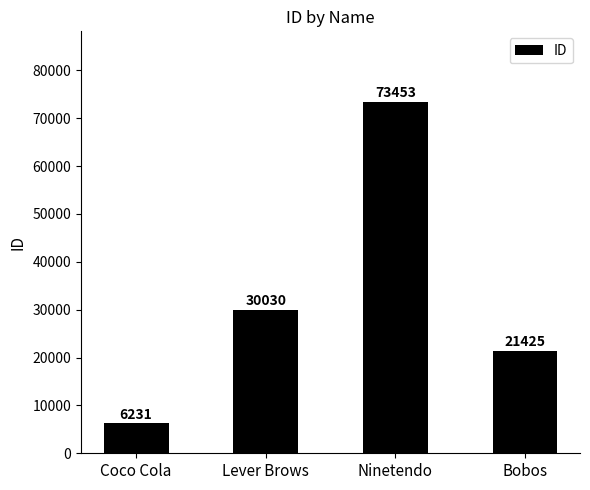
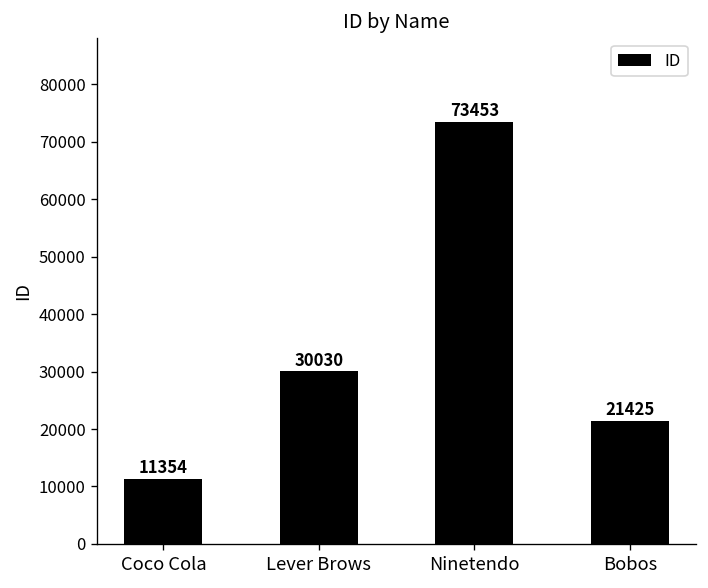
  {
-   "Coco Cola": 6231,
+   "Coco Cola": 11354,
    "Lever Brows": 30030,
    "Ninetendo": 73453,
    "Bobos": 21425
  }
